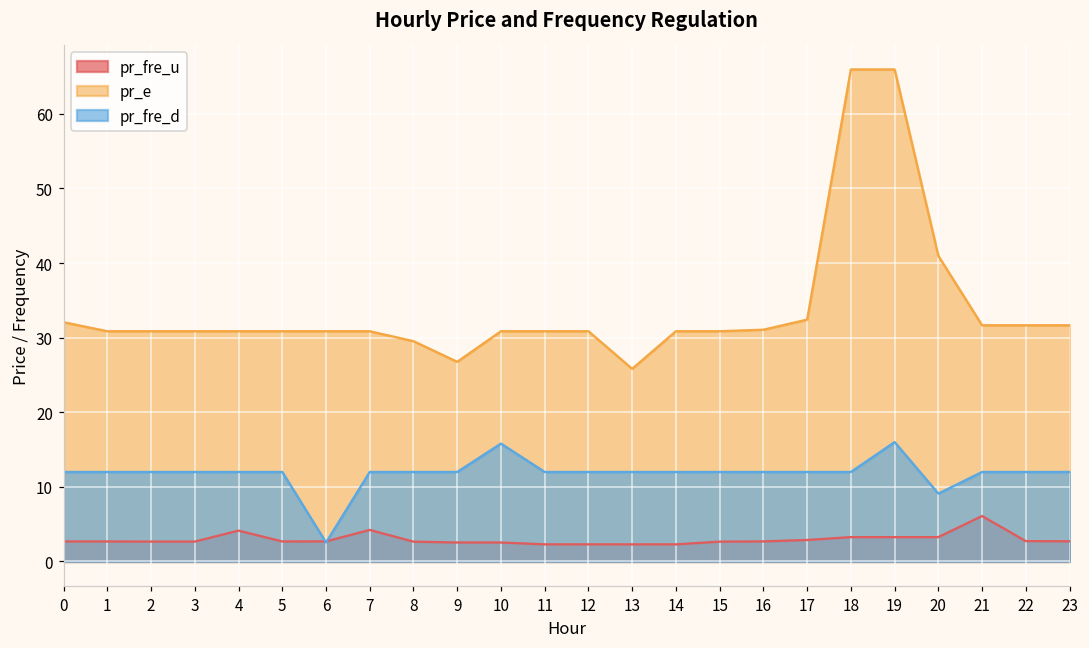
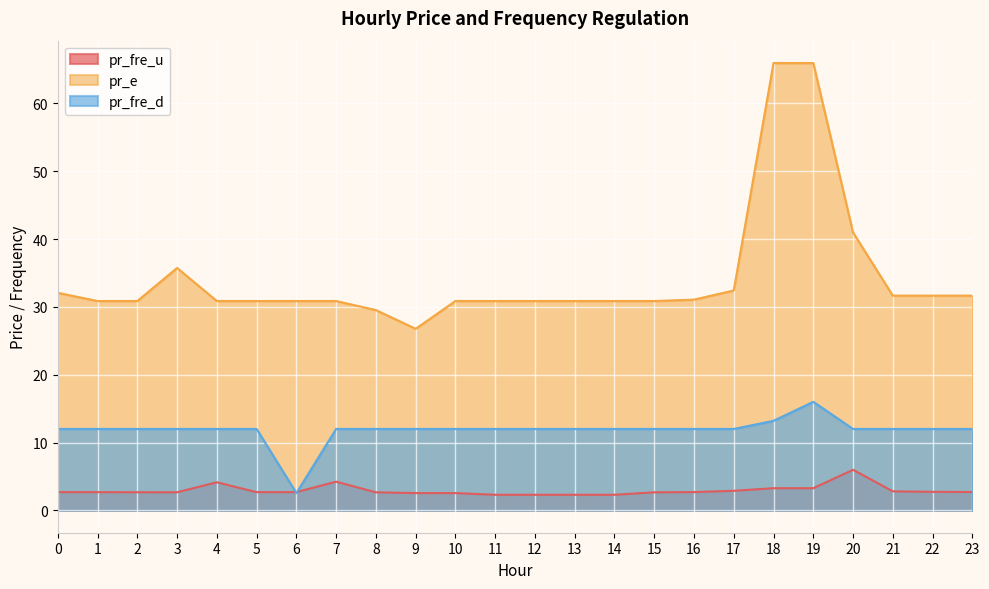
  {
    "pr_fre_u": {
      "0": 3,
      "1": 3,
      "2": 3,
      "3": 3,
      "4": 4,
      "5": 3,
      "7": 4,
      "8": 3,
      "9": 3,
      "10": 3,
      "11": 2,
      "12": 2,
      "13": 2,
      "14": 2,
      "15": 3,
      "16": 3,
      "17": 3,
      "18": 3,
      "19": 3,
-     "20": 3,
-     "21": 6,
+     "20": 6,
+     "21": 3,
      "22": 3,
      "23": 3
    },
    "pr_e": {
      "0": 32,
      "1": 31,
      "2": 31,
-     "3": 31,
+     "3": 36,
      "4": 31,
      "5": 31,
      "6": 31,
      "7": 31,
      "8": 30,
      "9": 27,
      "10": 31,
      "11": 31,
      "12": 31,
-     "13": 26,
+     "13": 31,
      "14": 31,
      "15": 31,
      "16": 31,
      "17": 32,
      "18": 66,
      "19": 66,
      "20": 41,
      "21": 32,
      "22": 32,
      "23": 32
    },
    "pr_fre_d": {
      "0": 12,
      "1": 12,
      "2": 12,
      "3": 12,
      "4": 12,
      "5": 12,
      "7": 12,
      "8": 12,
      "9": 12,
-     "10": 16,
+     "10": 12,
      "11": 12,
      "12": 12,
      "13": 12,
      "14": 12,
      "15": 12,
      "16": 12,
      "17": 12,
-     "18": 12,
+     "18": 13,
      "19": 16,
-     "20": 9,
+     "20": 12,
      "21": 12,
      "22": 12,
      "23": 12
    }
  }
